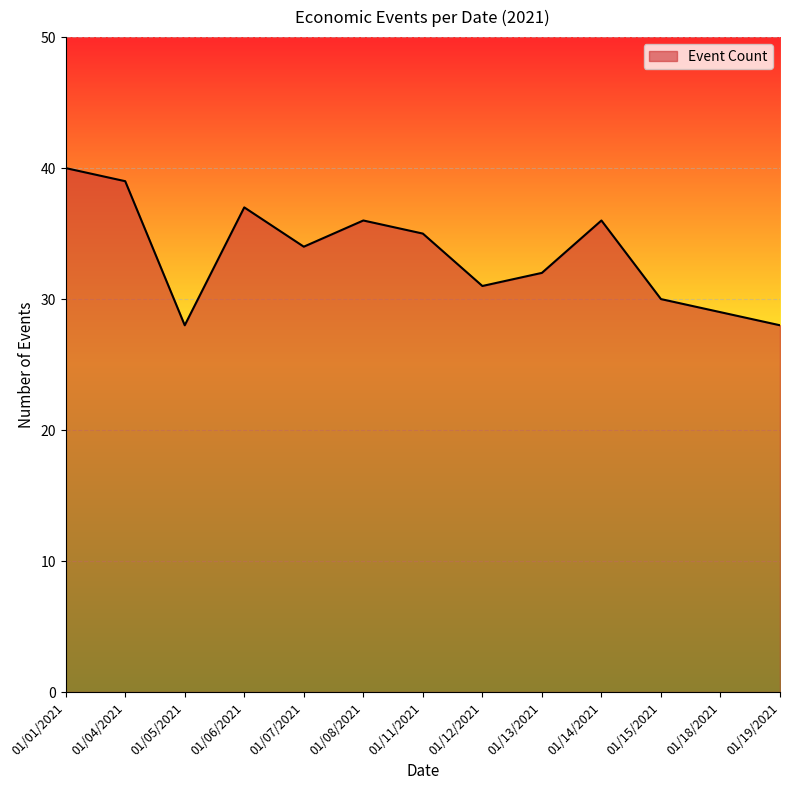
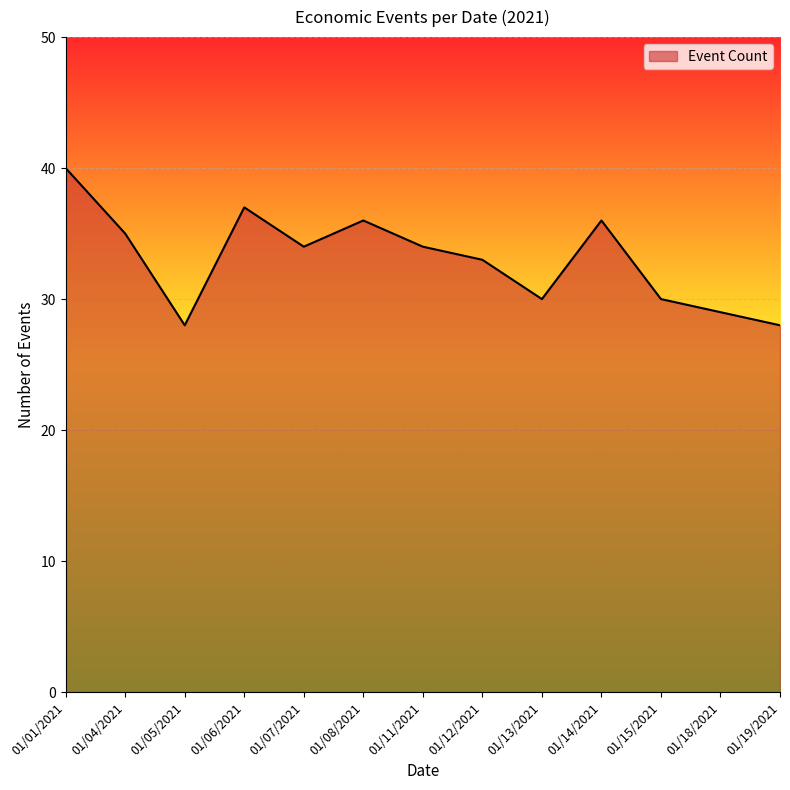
  {
    "01/01/2021": 40,
-   "01/04/2021": 39,
+   "01/04/2021": 35,
    "01/05/2021": 28,
    "01/06/2021": 37,
    "01/07/2021": 34,
    "01/08/2021": 36,
-   "01/11/2021": 35,
-   "01/12/2021": 31,
-   "01/13/2021": 32,
+   "01/11/2021": 34,
+   "01/12/2021": 33,
+   "01/13/2021": 30,
    "01/14/2021": 36,
    "01/15/2021": 30,
    "01/18/2021": 29,
    "01/19/2021": 28
  }
